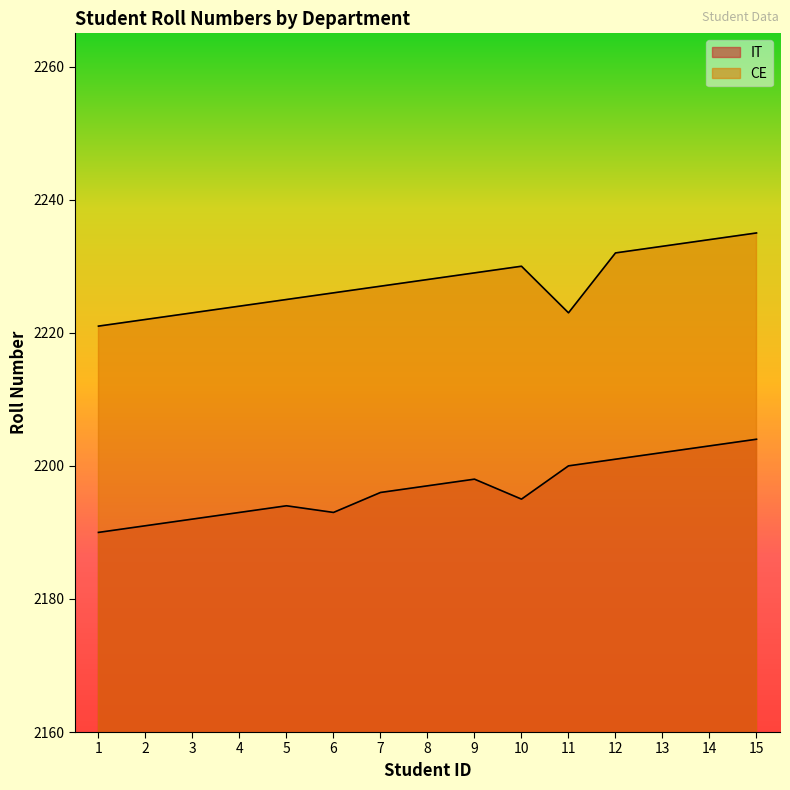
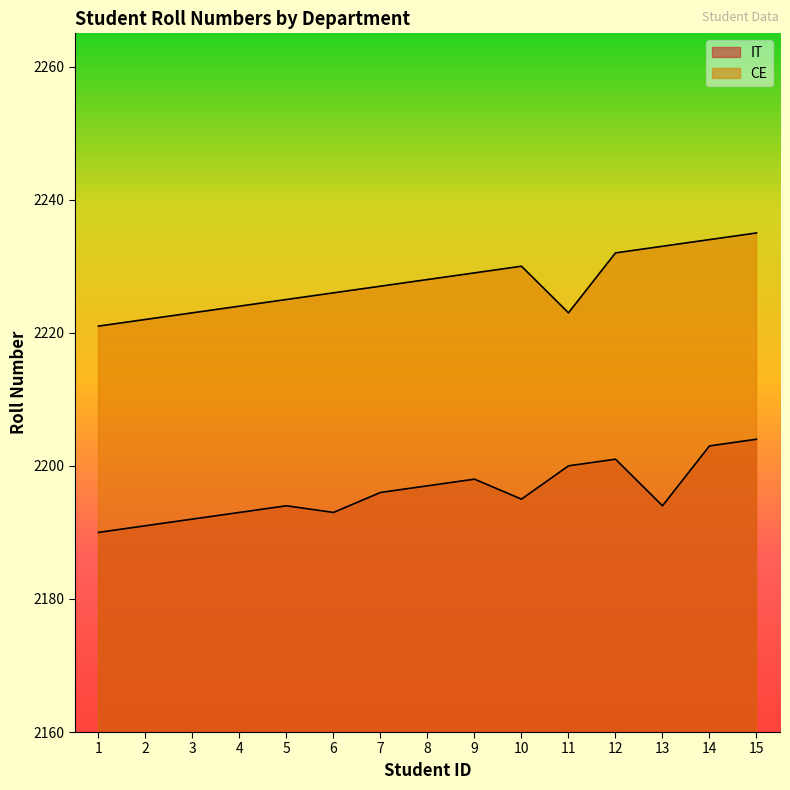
  {
    "IT": {
      "1": 2190,
      "2": 2191,
      "3": 2192,
      "4": 2193,
      "5": 2194,
      "6": 2193,
      "7": 2196,
      "8": 2197,
      "9": 2198,
      "10": 2195,
      "11": 2200,
      "12": 2201,
-     "13": 2202,
+     "13": 2194,
      "14": 2203,
      "15": 2204
    },
    "CE": {
      "1": 2221,
      "2": 2222,
      "3": 2223,
      "4": 2224,
      "5": 2225,
      "6": 2226,
      "7": 2227,
      "8": 2228,
      "9": 2229,
      "10": 2230,
      "11": 2223,
      "12": 2232,
      "13": 2233,
      "14": 2234,
      "15": 2235
    }
  }
